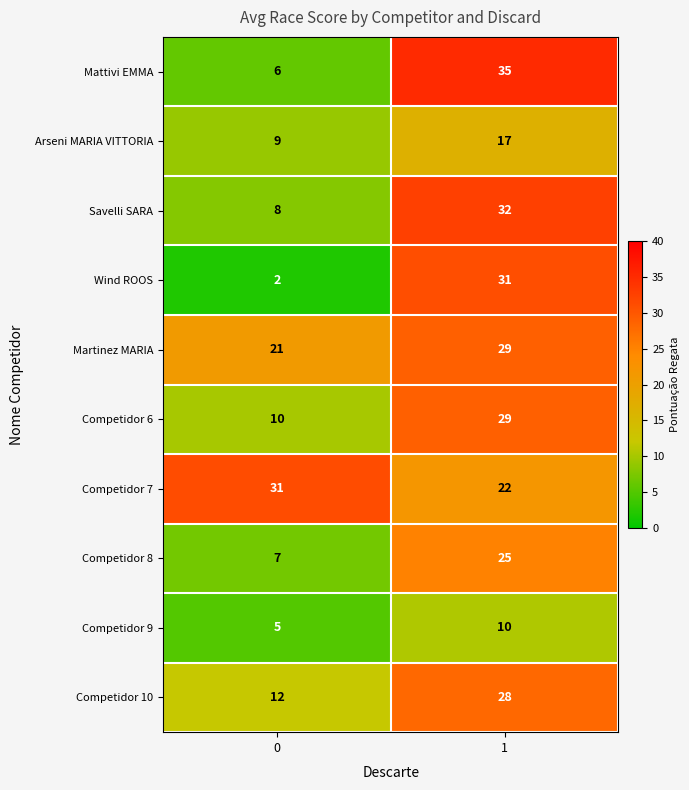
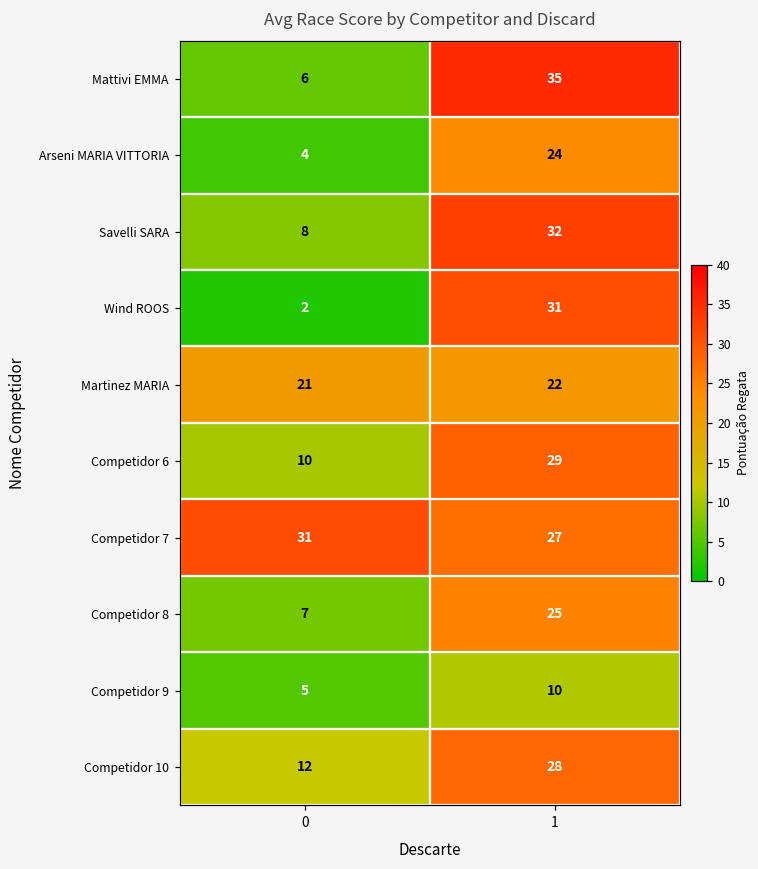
  {
    "Mattivi EMMA": {
      "0": 6,
      "1": 35
    },
    "Arseni MARIA VITTORIA": {
-     "0": 9,
-     "1": 17
+     "0": 4,
+     "1": 24
    },
    "Savelli SARA": {
      "0": 8,
      "1": 32
    },
    "Wind ROOS": {
      "0": 2,
      "1": 31
    },
    "Martinez MARIA": {
      "0": 21,
-     "1": 29
+     "1": 22
    },
    "Competidor 6": {
      "0": 10,
      "1": 29
    },
    "Competidor 7": {
      "0": 31,
-     "1": 22
+     "1": 27
    },
    "Competidor 8": {
      "0": 7,
      "1": 25
    },
    "Competidor 9": {
      "0": 5,
      "1": 10
    },
    "Competidor 10": {
      "0": 12,
      "1": 28
    }
  }
